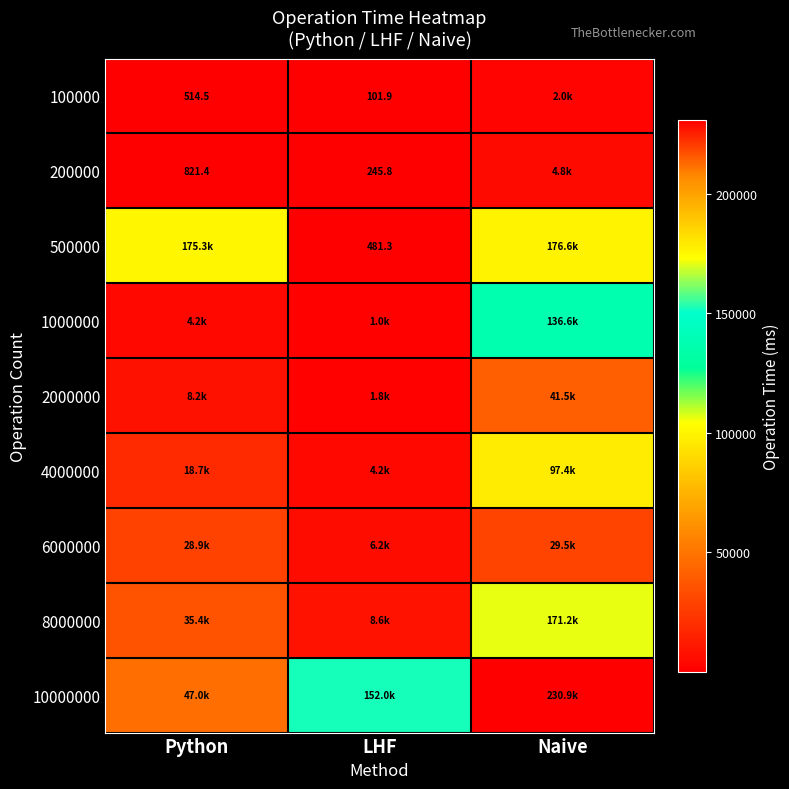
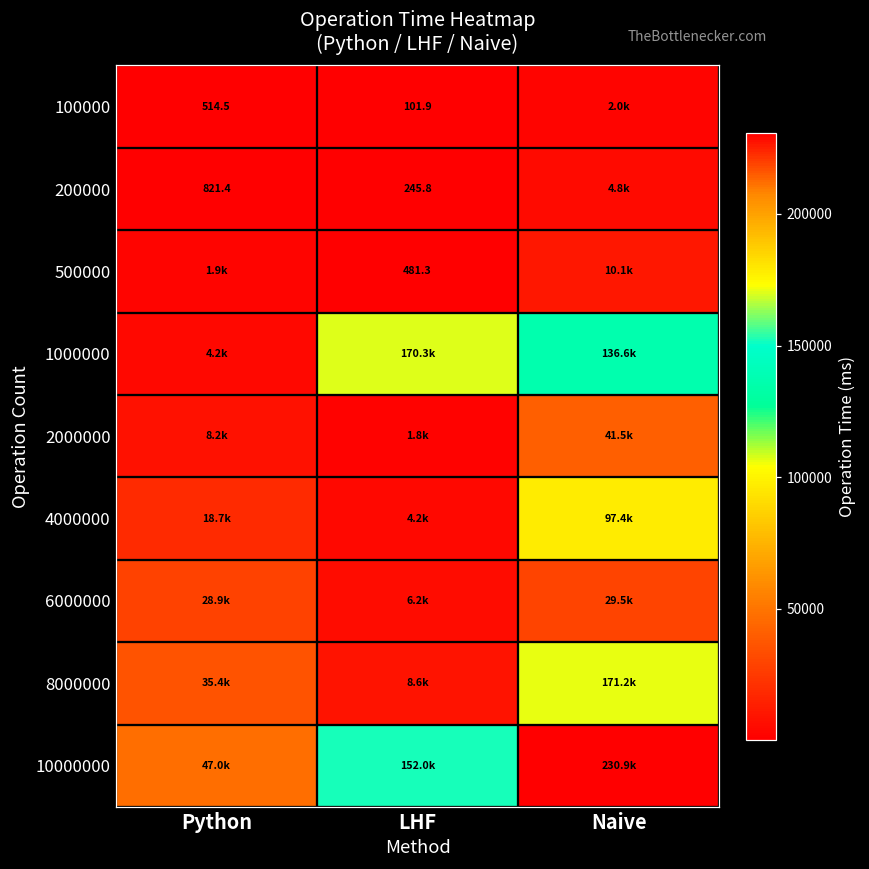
  {
    "100000": {
      "Python": "514.5",
      "LHF": "101.9",
      "Naive": "2.0k"
    },
    "200000": {
      "Python": "821.4",
      "LHF": "245.8",
      "Naive": "4.8k"
    },
    "500000": {
-     "Python": "175.3k",
+     "Python": "1.9k",
      "LHF": "481.3",
-     "Naive": "176.6k"
+     "Naive": "10.1k"
    },
    "1000000": {
      "Python": "4.2k",
-     "LHF": "1.0k",
+     "LHF": "170.3k",
      "Naive": "136.6k"
    },
    "2000000": {
      "Python": "8.2k",
      "LHF": "1.8k",
      "Naive": "41.5k"
    },
    "4000000": {
      "Python": "18.7k",
      "LHF": "4.2k",
      "Naive": "97.4k"
    },
    "6000000": {
      "Python": "28.9k",
      "LHF": "6.2k",
      "Naive": "29.5k"
    },
    "8000000": {
      "Python": "35.4k",
      "LHF": "8.6k",
      "Naive": "171.2k"
    },
    "10000000": {
      "Python": "47.0k",
      "LHF": "152.0k",
      "Naive": "230.9k"
    }
  }
